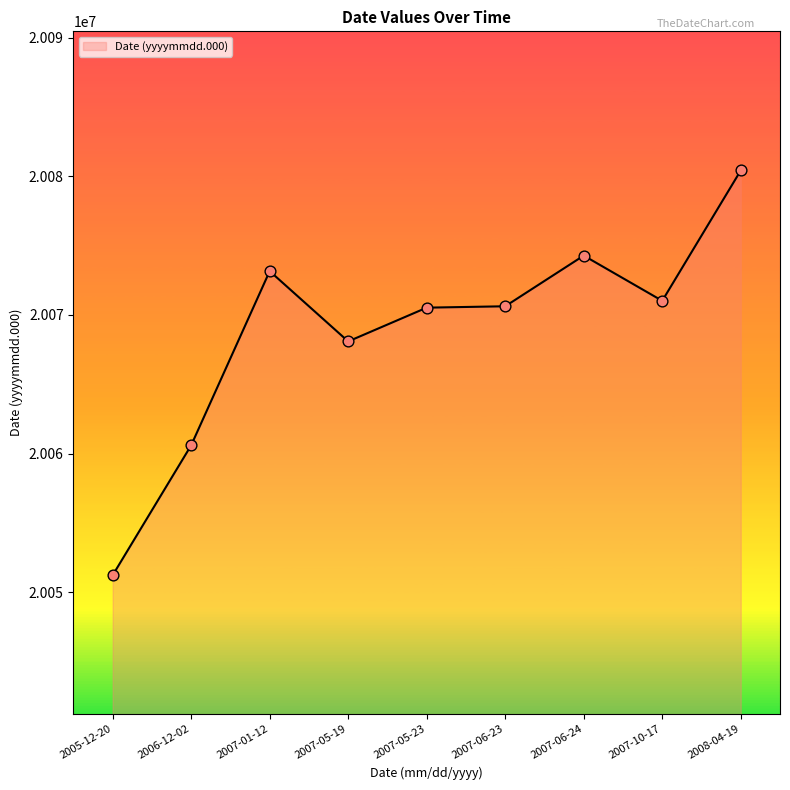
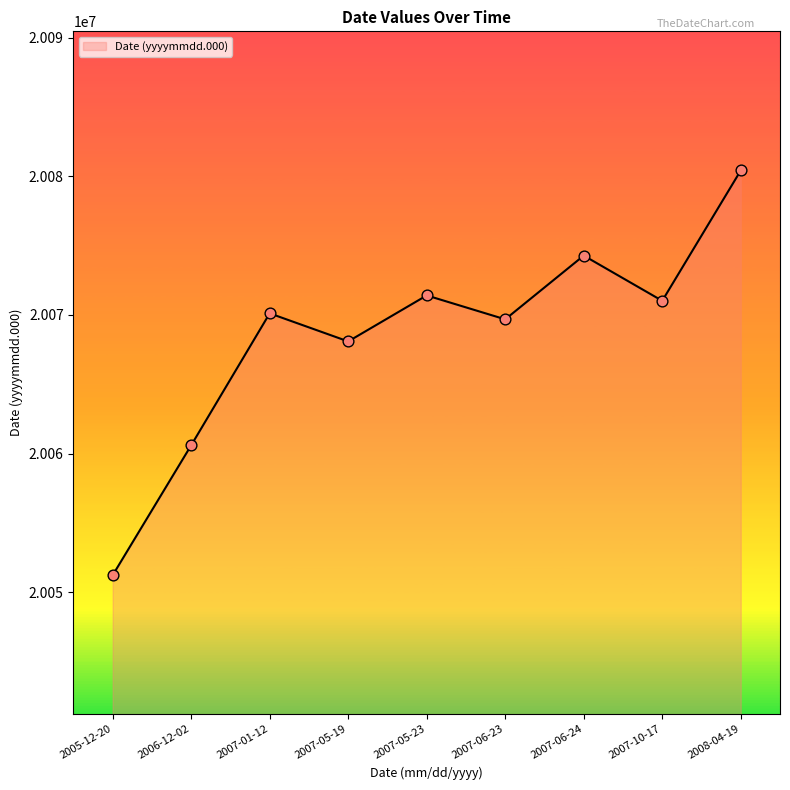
  {
    "2005-12-20": 20051200,
    "2006-12-02": 20060600,
-   "2007-01-12": 20073200,
+   "2007-01-12": 20070100,
    "2007-05-19": 20068100,
-   "2007-05-23": 20070500,
-   "2007-06-23": 20070600,
+   "2007-05-23": 20071400,
+   "2007-06-23": 20069700,
    "2007-06-24": 20074300,
    "2007-10-17": 20071000,
    "2008-04-19": 20080400
  }
